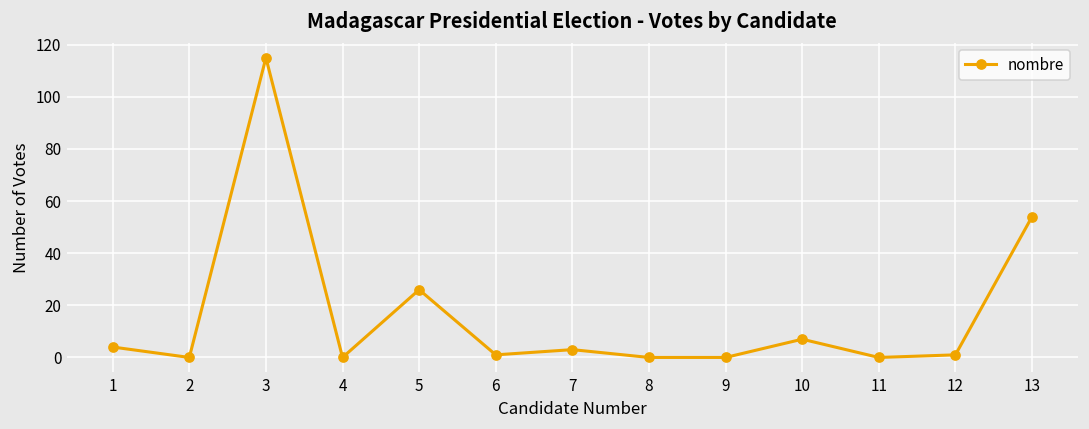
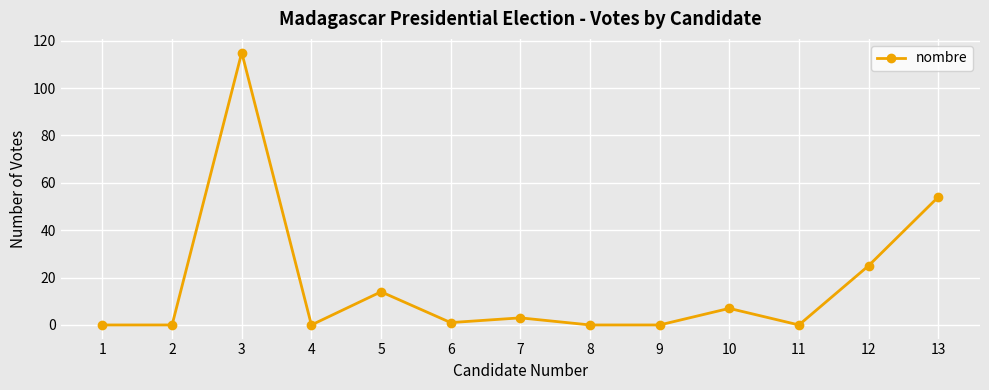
  {
-   "1": 4,
+   "1": 0,
    "2": 0,
    "3": 115,
    "4": 0,
-   "5": 26,
+   "5": 14,
    "6": 1,
    "7": 3,
    "8": 0,
    "9": 0,
    "10": 7,
    "11": 0,
-   "12": 1,
+   "12": 25,
    "13": 54
  }
